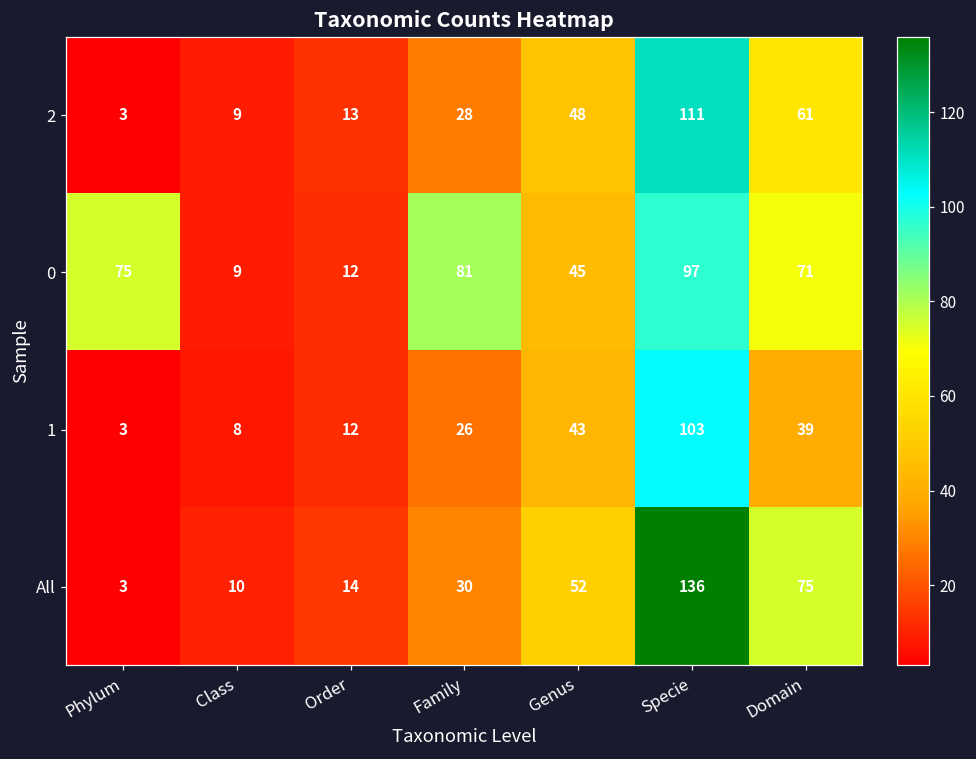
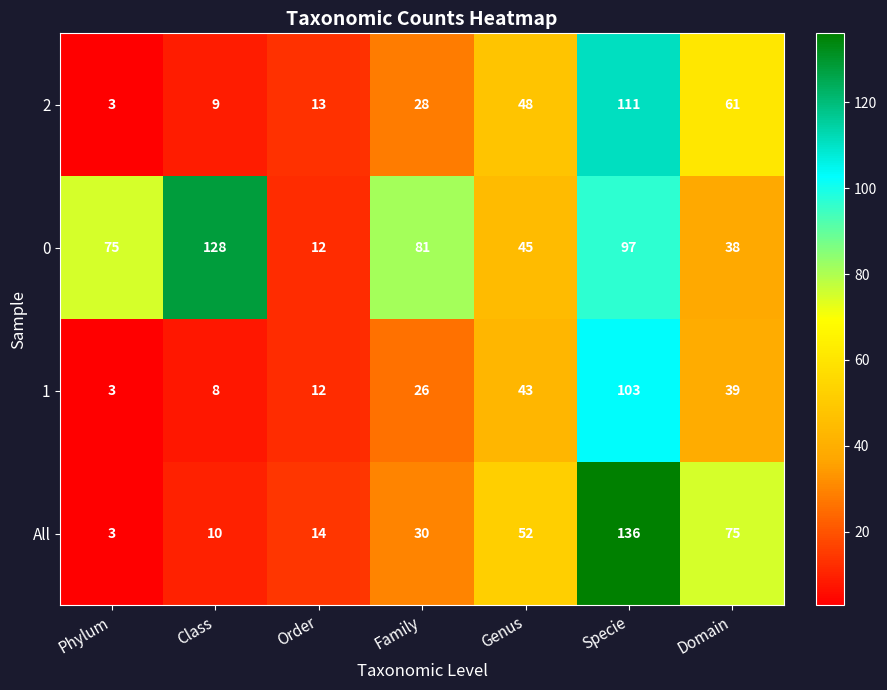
  {
    "2": {
      "Phylum": 3,
      "Class": 9,
      "Order": 13,
      "Family": 28,
      "Genus": 48,
      "Specie": 111,
      "Domain": 61
    },
    "0": {
      "Phylum": 75,
-     "Class": 9,
+     "Class": 128,
      "Order": 12,
      "Family": 81,
      "Genus": 45,
      "Specie": 97,
-     "Domain": 71
+     "Domain": 38
    },
    "1": {
      "Phylum": 3,
      "Class": 8,
      "Order": 12,
      "Family": 26,
      "Genus": 43,
      "Specie": 103,
      "Domain": 39
    },
    "All": {
      "Phylum": 3,
      "Class": 10,
      "Order": 14,
      "Family": 30,
      "Genus": 52,
      "Specie": 136,
      "Domain": 75
    }
  }
